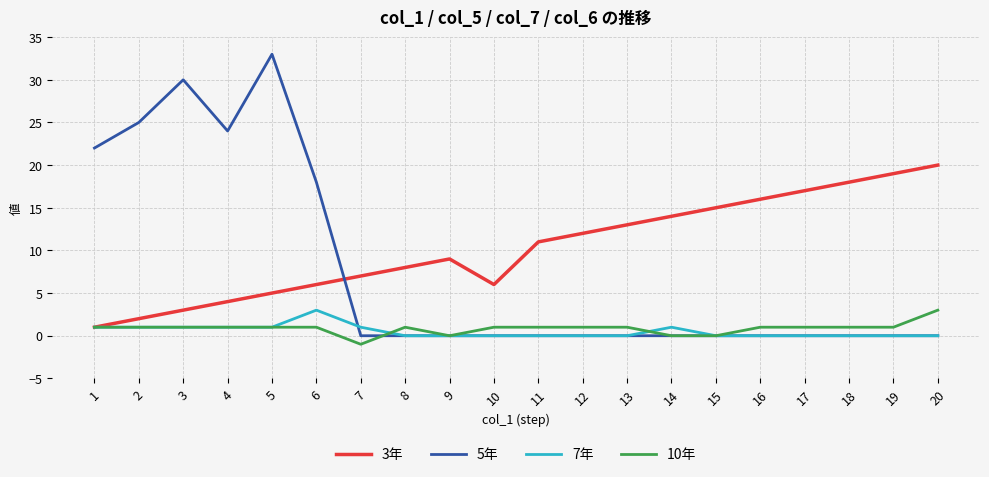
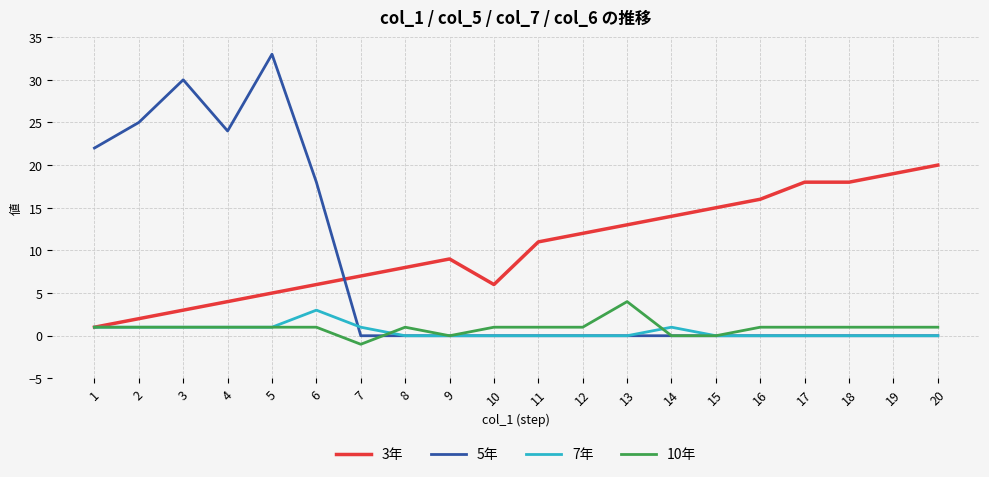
  {
    "3年": {
      "2": 2,
      "3": 3,
      "4": 4,
      "5": 5,
      "6": 6,
      "7": 7,
      "8": 8,
      "9": 9,
      "10": 6,
      "11": 11,
      "12": 12,
      "13": 13,
      "14": 14,
      "15": 15,
      "16": 16,
-     "17": 17,
+     "17": 18,
      "18": 18,
      "19": 19,
      "20": 20
    },
    "5年": {
      "1": 22,
      "2": 25,
      "3": 30,
      "4": 24,
      "5": 33,
      "6": 18,
      "7": 0
    },
    "7年": {
      "6": 3,
      "7": 1,
      "14": 1
    },
    "10年": {
      "6": 1,
      "7": -1,
      "8": 1,
      "10": 1,
      "11": 1,
      "12": 1,
-     "13": 1,
+     "13": 4,
      "16": 1,
      "17": 1,
      "18": 1,
      "19": 1,
-     "20": 3
+     "20": 1
    }
  }
